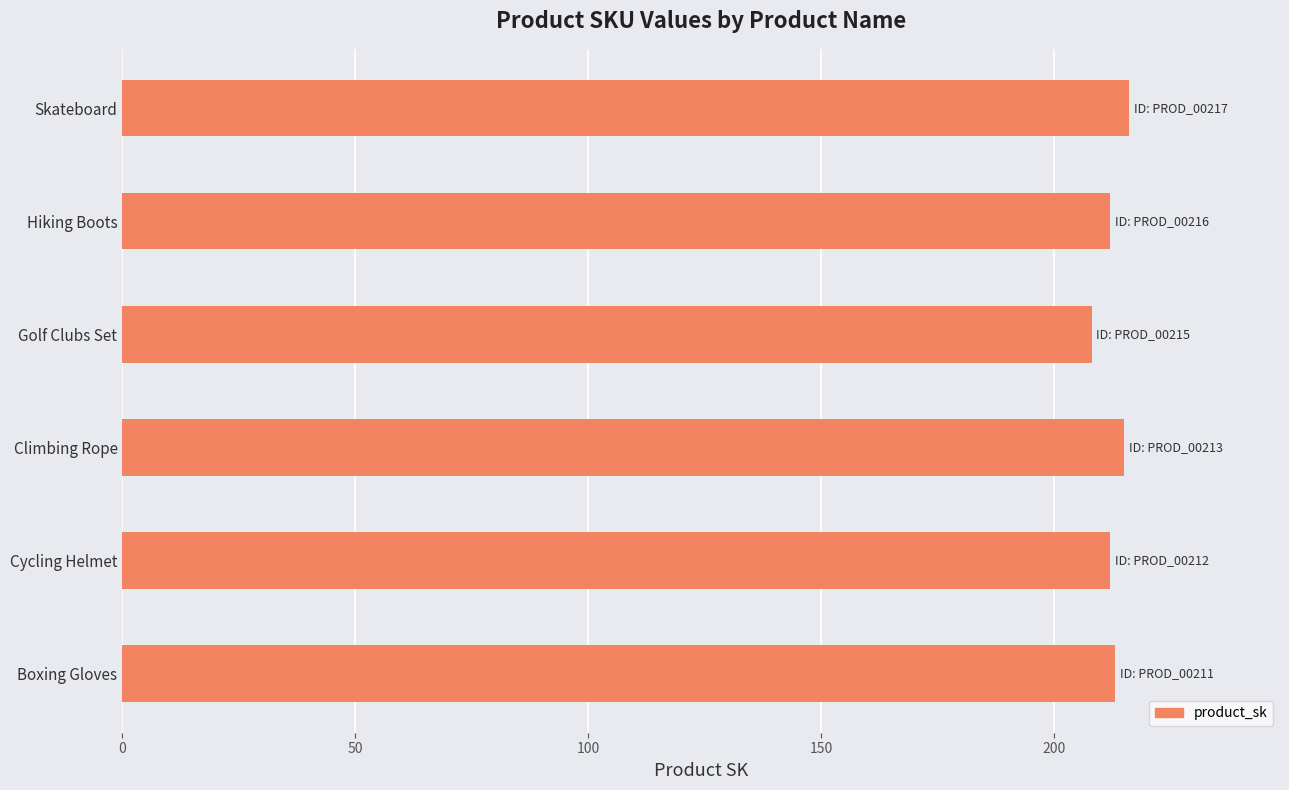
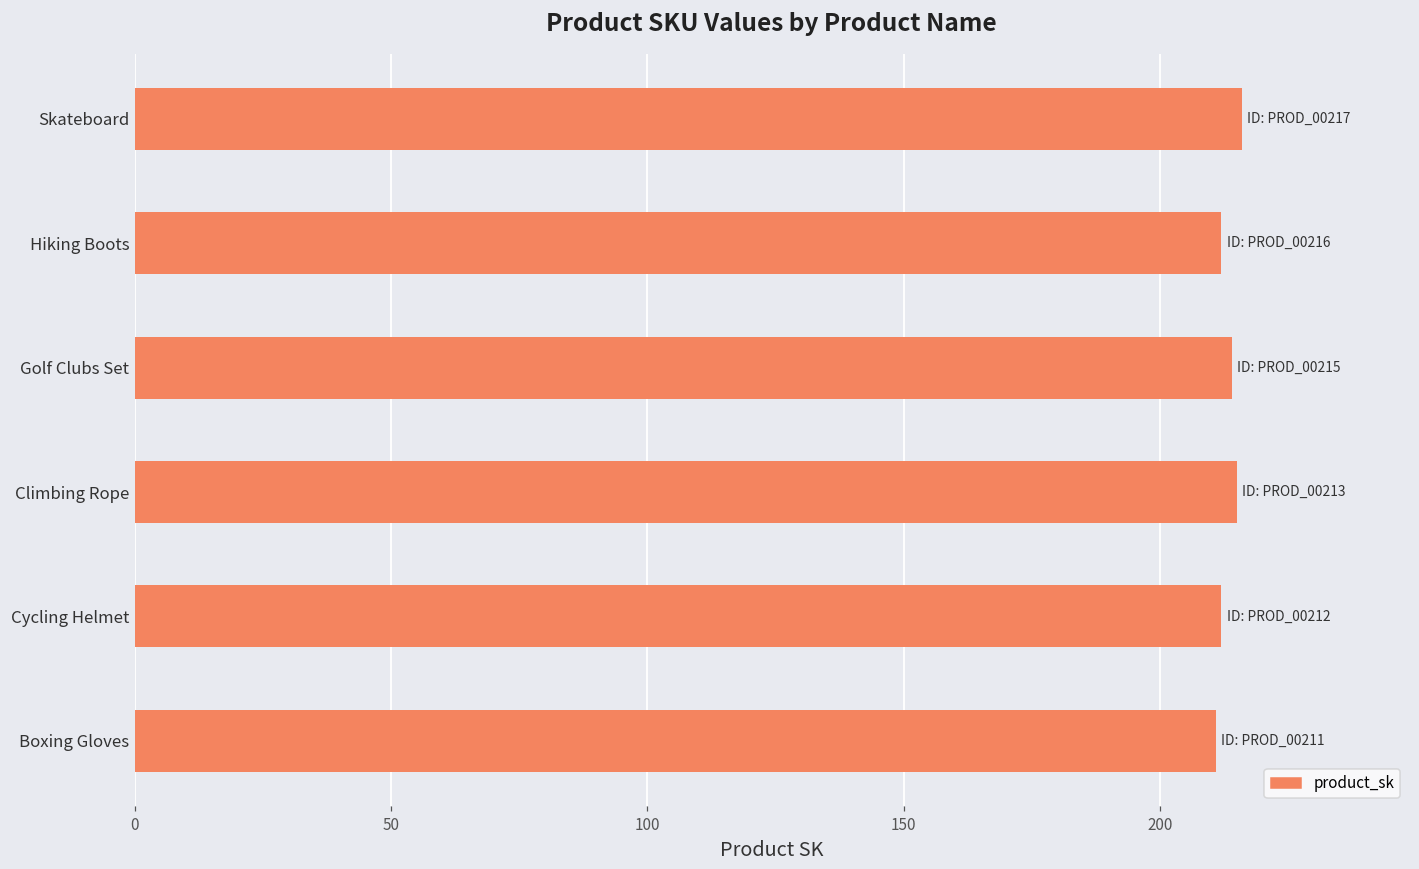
  {
-   "Golf Clubs Set": 208,
-   "Boxing Gloves": 213
+   "Golf Clubs Set": 214,
+   "Boxing Gloves": 211
  }
